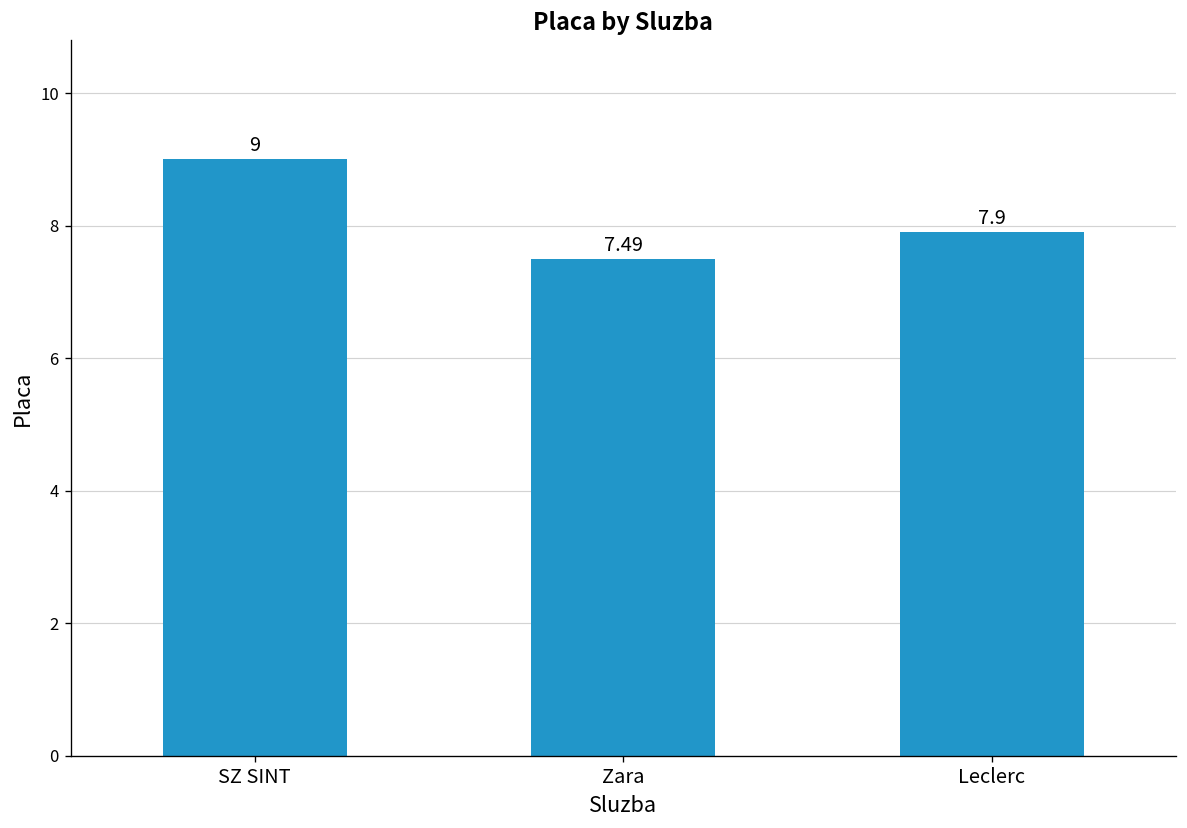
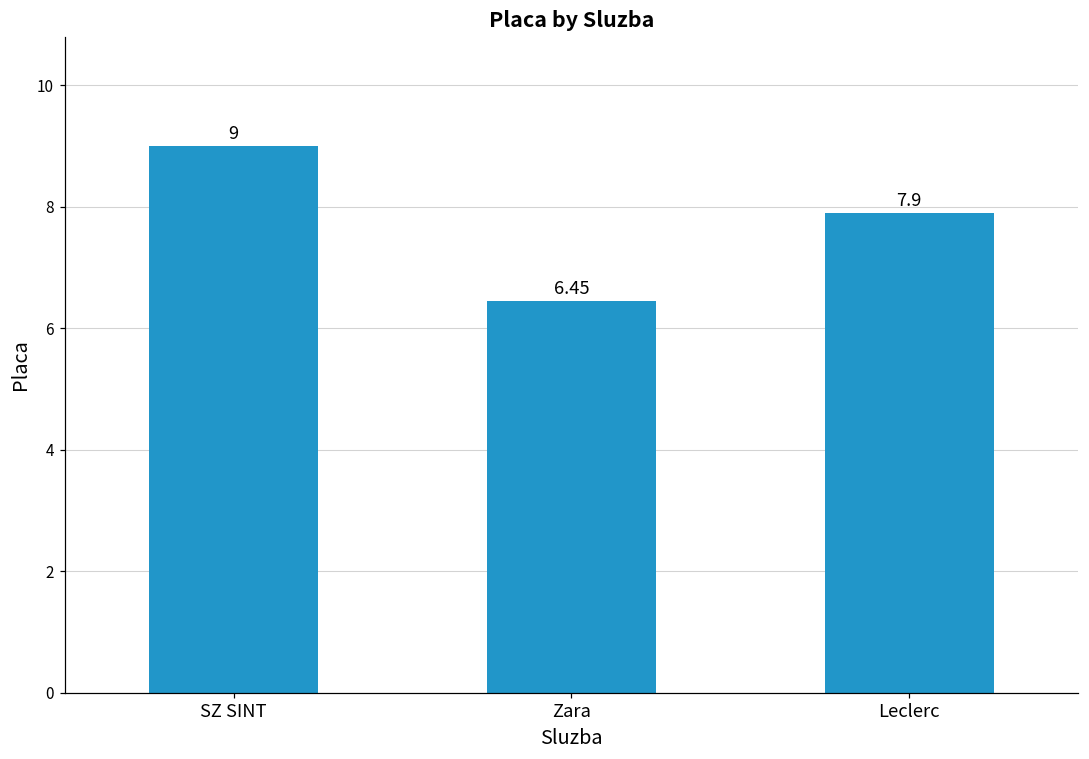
  {
    "SZ SINT": 9,
-   "Zara": 7.49,
+   "Zara": 6.45,
    "Leclerc": 7.9
  }
